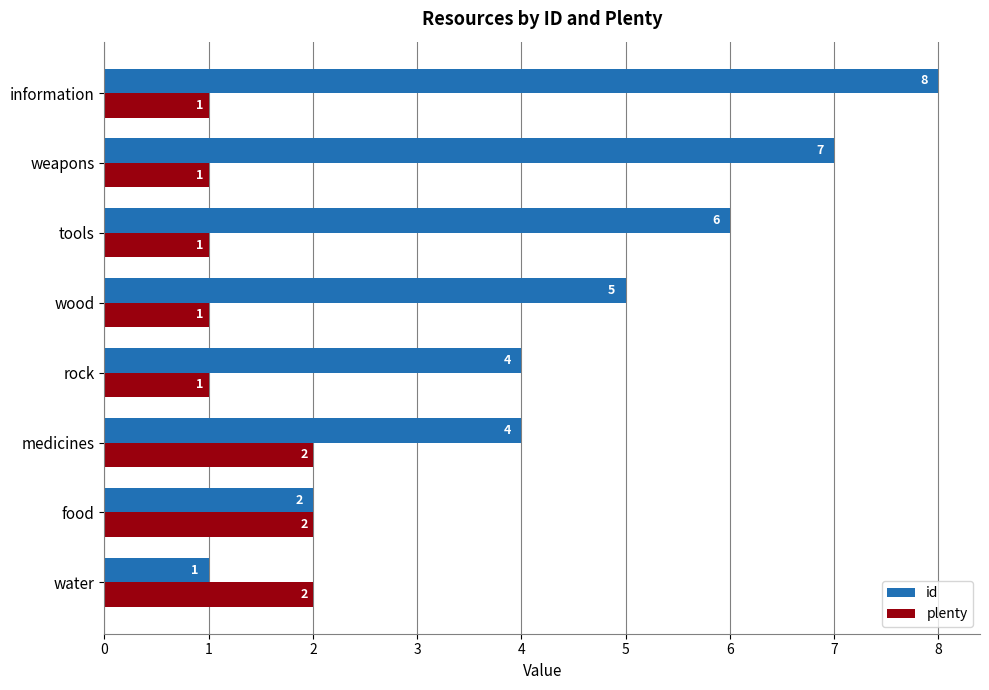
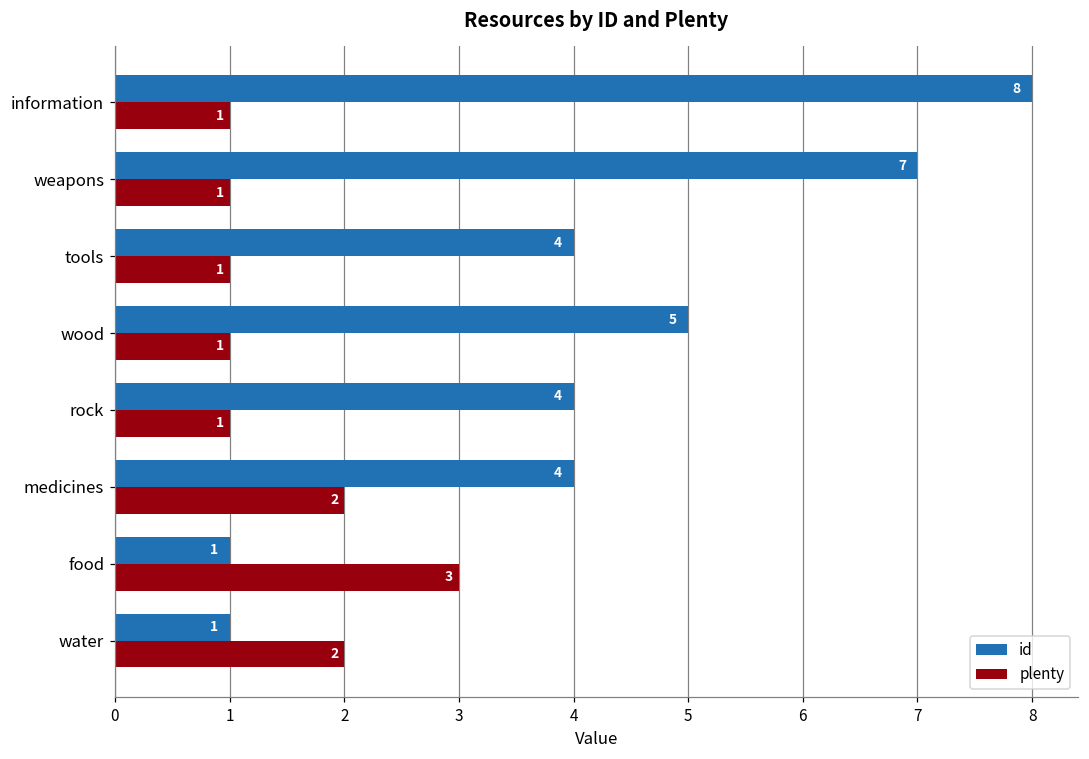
  {
    "id": {
      "information": 8,
      "weapons": 7,
-     "tools": 6,
+     "tools": 4,
      "wood": 5,
      "rock": 4,
      "medicines": 4,
-     "food": 2,
+     "food": 1,
      "water": 1
    },
    "plenty": {
      "information": 1,
      "weapons": 1,
      "tools": 1,
      "wood": 1,
      "rock": 1,
      "medicines": 2,
-     "food": 2,
+     "food": 3,
      "water": 2
    }
  }
